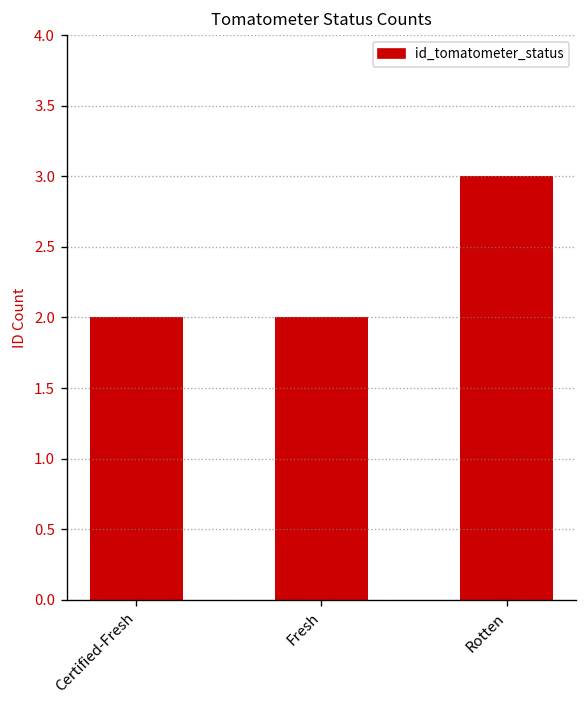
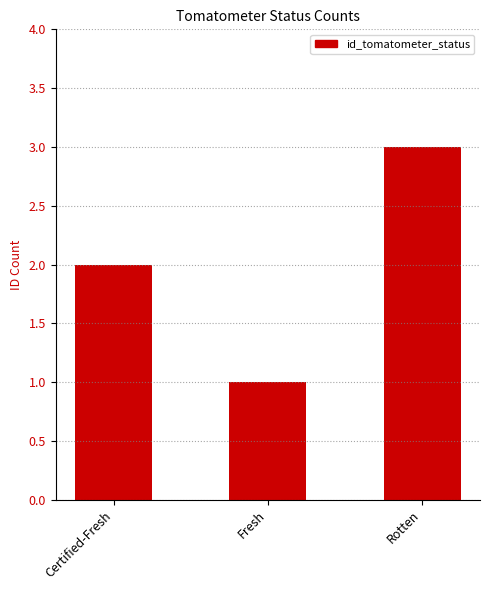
  {
    "Certified-Fresh": 2,
-   "Fresh": 2,
+   "Fresh": 1,
    "Rotten": 3
  }
